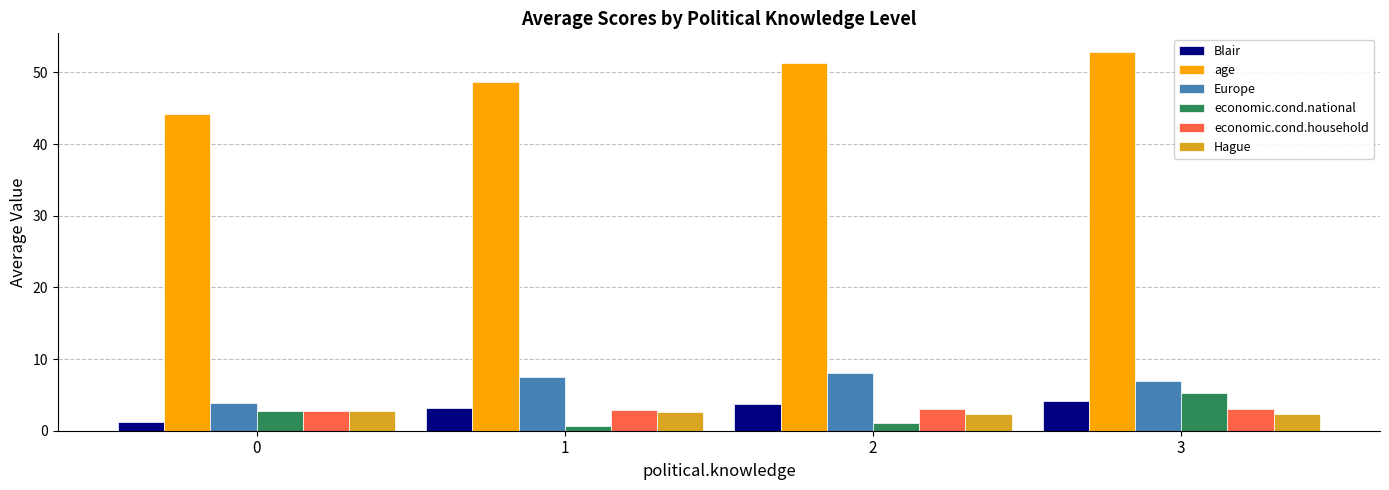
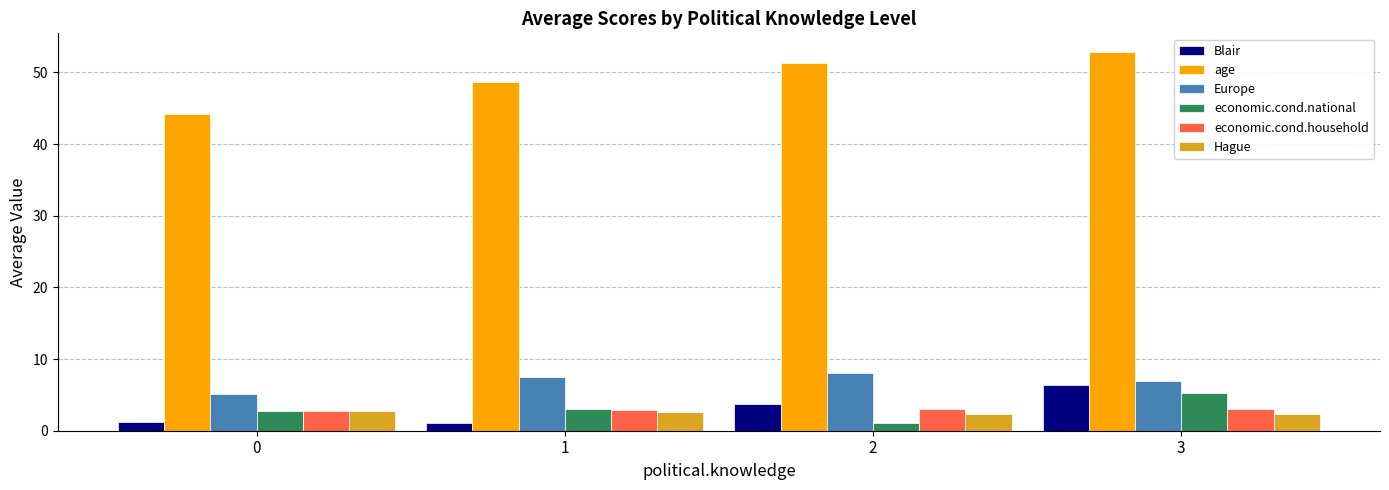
  {
    "Blair": {
      "0": 1,
-     "1": 3,
+     "1": 1,
      "2": 4,
-     "3": 4
+     "3": 6
    },
    "Europe": {
-     "0": 4,
+     "0": 5,
      "1": 8,
      "2": 8,
      "3": 7
    },
    "economic.cond.national": {
      "0": 3,
-     "1": 1,
+     "1": 3,
      "2": 1,
      "3": 5
    },
    "economic.cond.household": {
      "0": 3,
      "1": 3,
      "2": 3,
      "3": 3
    }
  }
